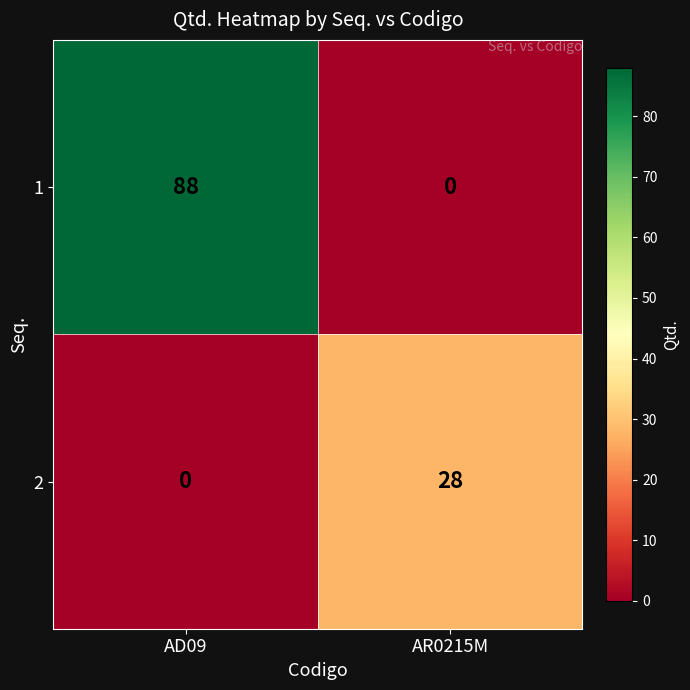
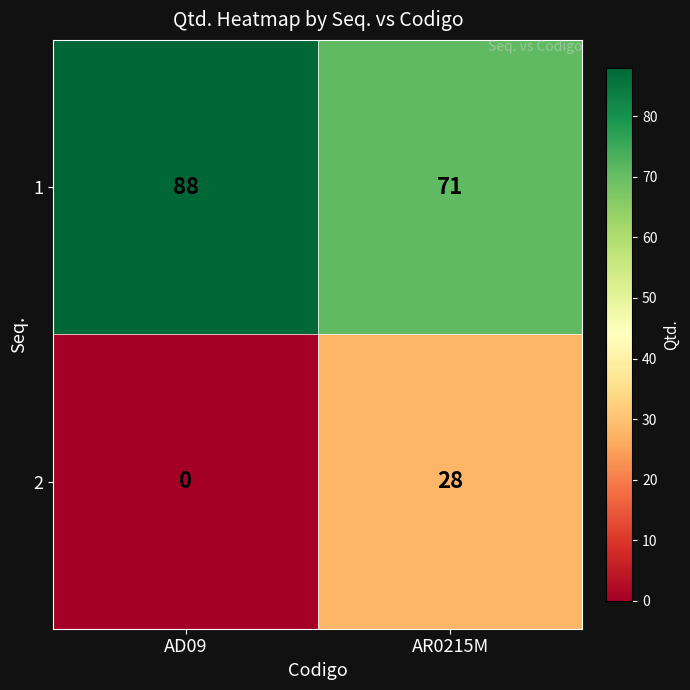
  {
    "1": {
      "AD09": 88,
-     "AR0215M": 0
+     "AR0215M": 71
    },
    "2": {
      "AD09": 0,
      "AR0215M": 28
    }
  }
